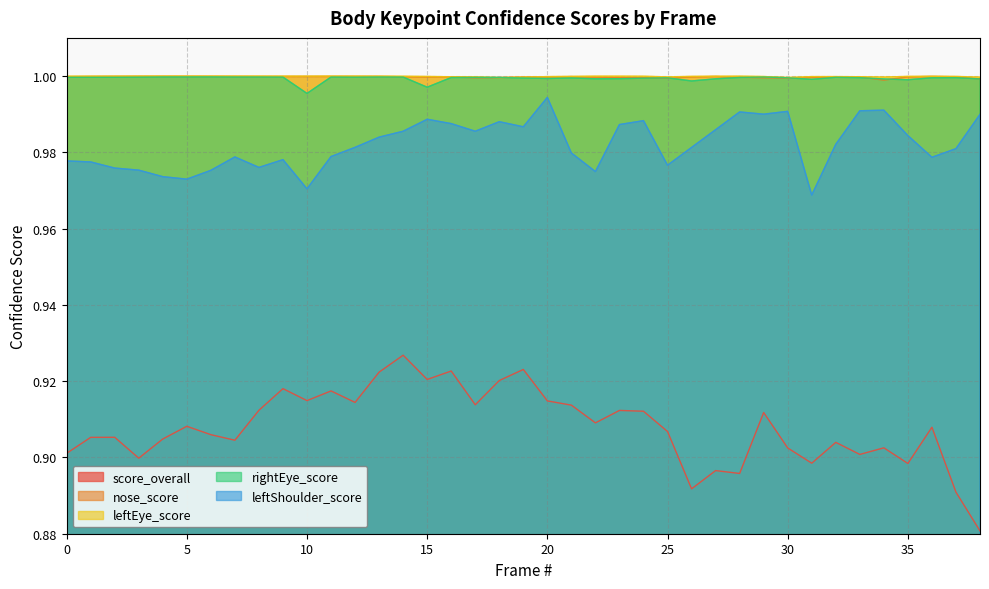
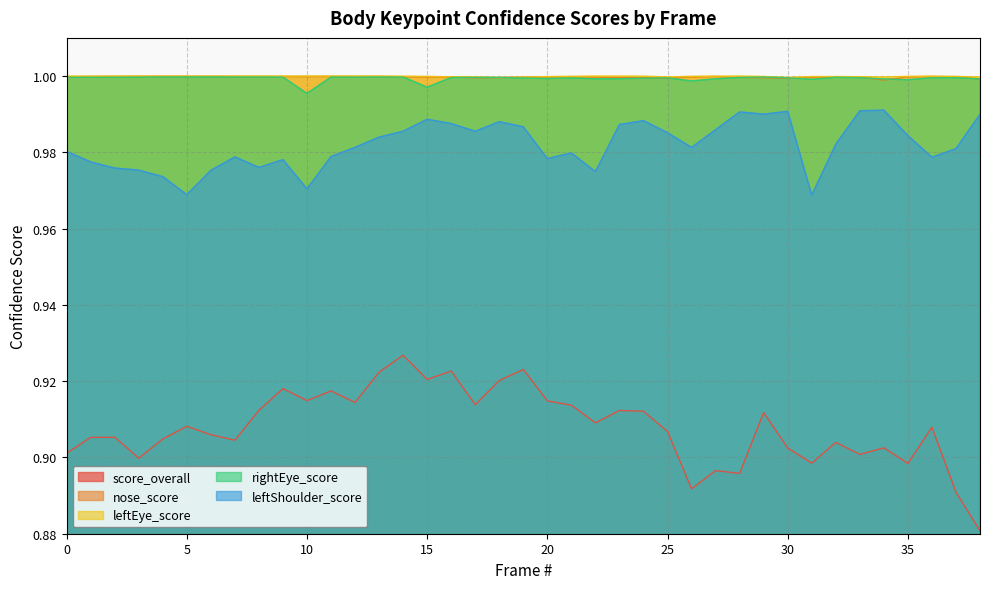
  {
    "rightEye_score": {
      "10": 0.995,
      "15": 0.997,
      "35": 0.999
    },
    "leftShoulder_score": {
-     "0": 0.978,
-     "5": 0.973,
+     "0": 0.980,
+     "5": 0.969,
      "10": 0.970,
      "15": 0.989,
-     "20": 0.994,
-     "25": 0.977,
+     "20": 0.978,
+     "25": 0.985,
      "30": 0.991,
      "35": 0.984
    }
  }
